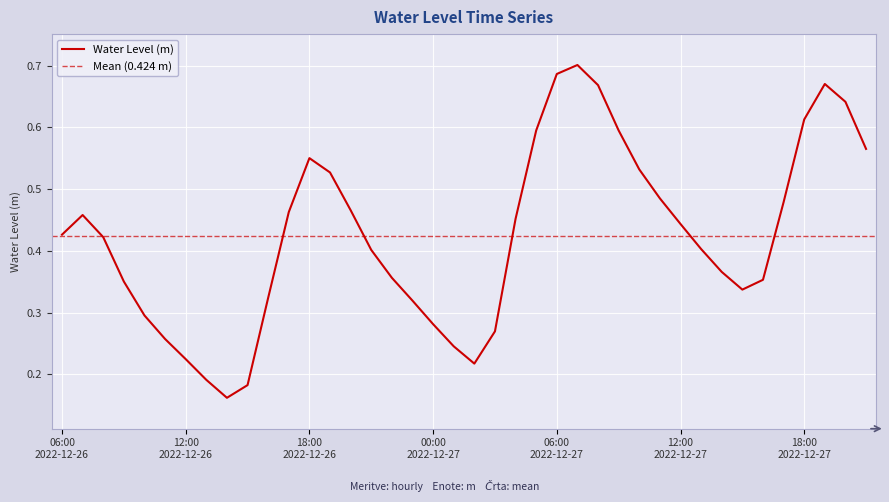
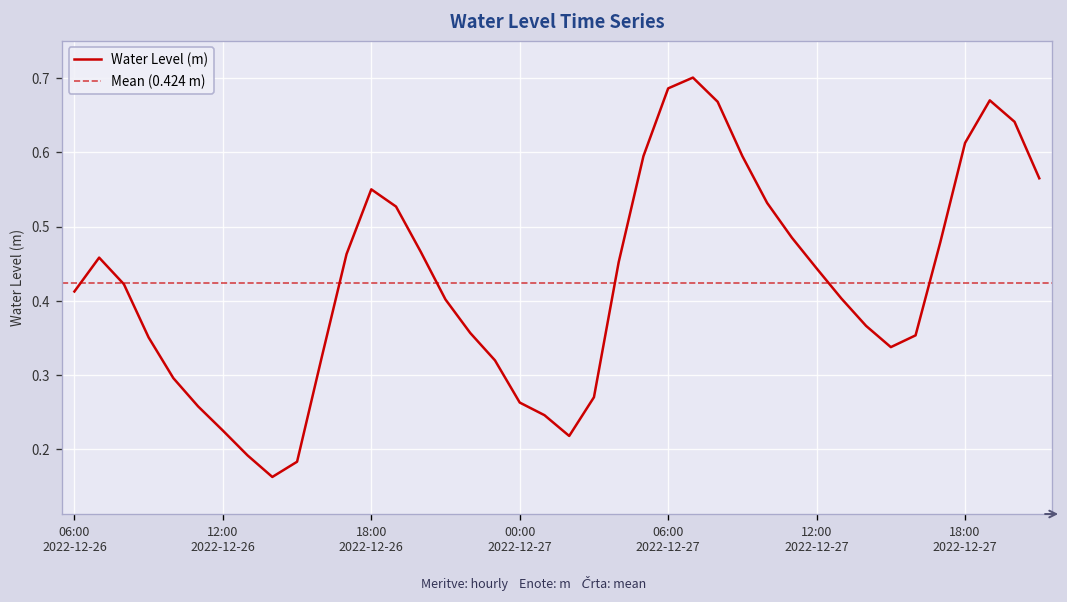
  {
-   "06:00 2022-12-26": 0.43,
+   "06:00 2022-12-26": 0.41,
    "12:00 2022-12-26": 0.22,
    "18:00 2022-12-26": 0.55,
-   "00:00 2022-12-27": 0.28,
+   "00:00 2022-12-27": 0.26,
    "06:00 2022-12-27": 0.69,
    "12:00 2022-12-27": 0.44,
    "18:00 2022-12-27": 0.61
  }
